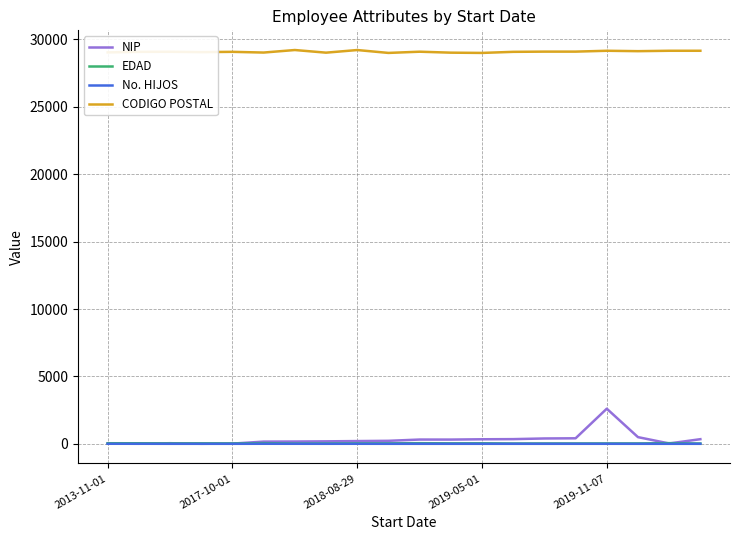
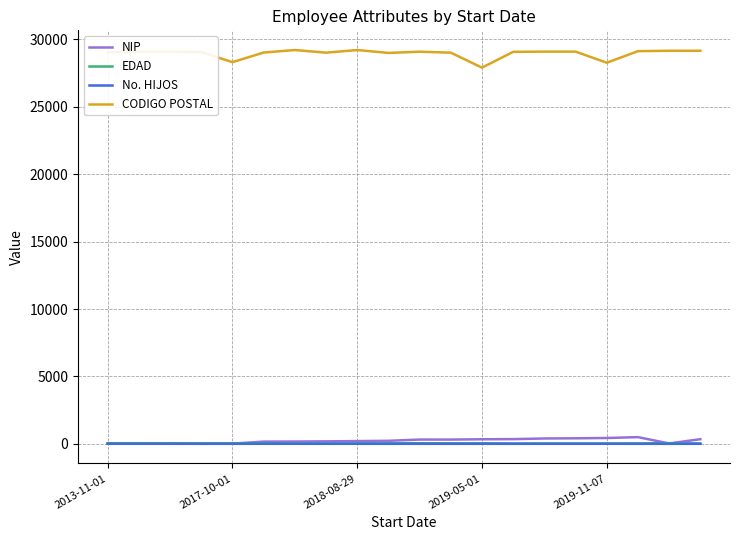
  {
    "NIP": {
      "2019-05-01": 300,
-     "2019-11-07": 2600
+     "2019-11-07": 400
    },
    "CODIGO POSTAL": {
-     "2017-10-01": 29100,
+     "2017-10-01": 28300,
      "2018-08-29": 29200,
-     "2019-05-01": 29000,
-     "2019-11-07": 29200
+     "2019-05-01": 27900,
+     "2019-11-07": 28300
    }
  }
